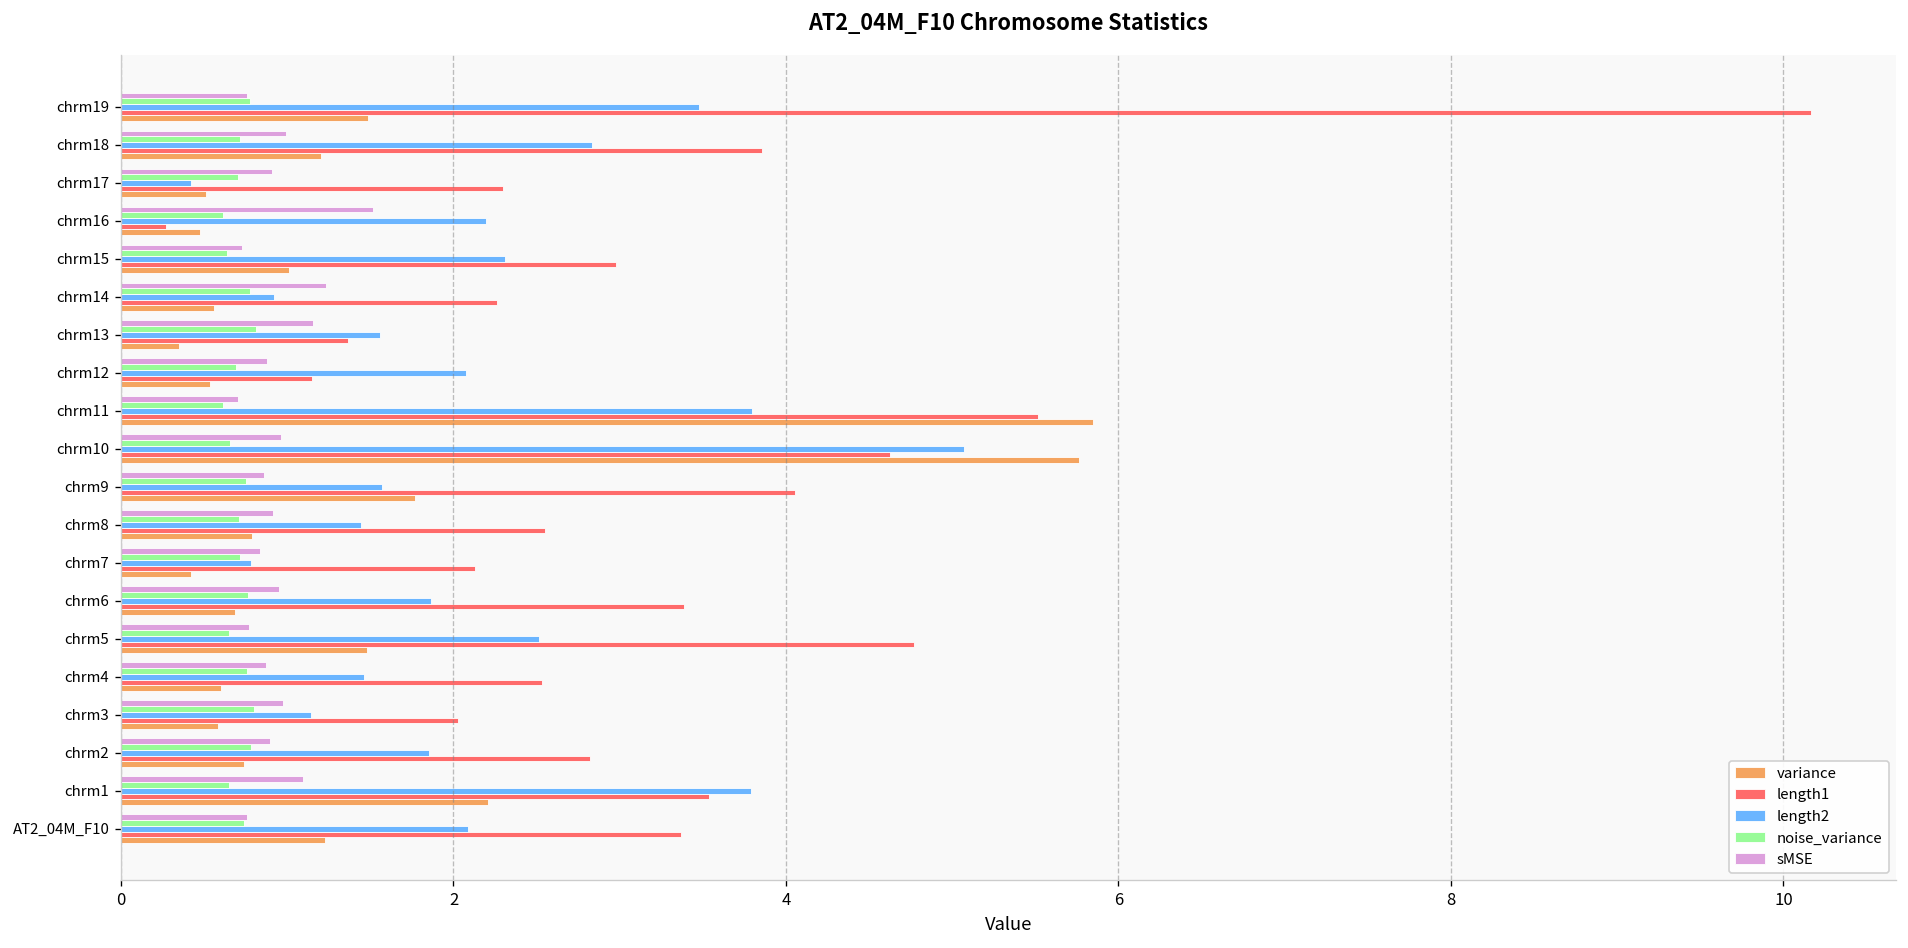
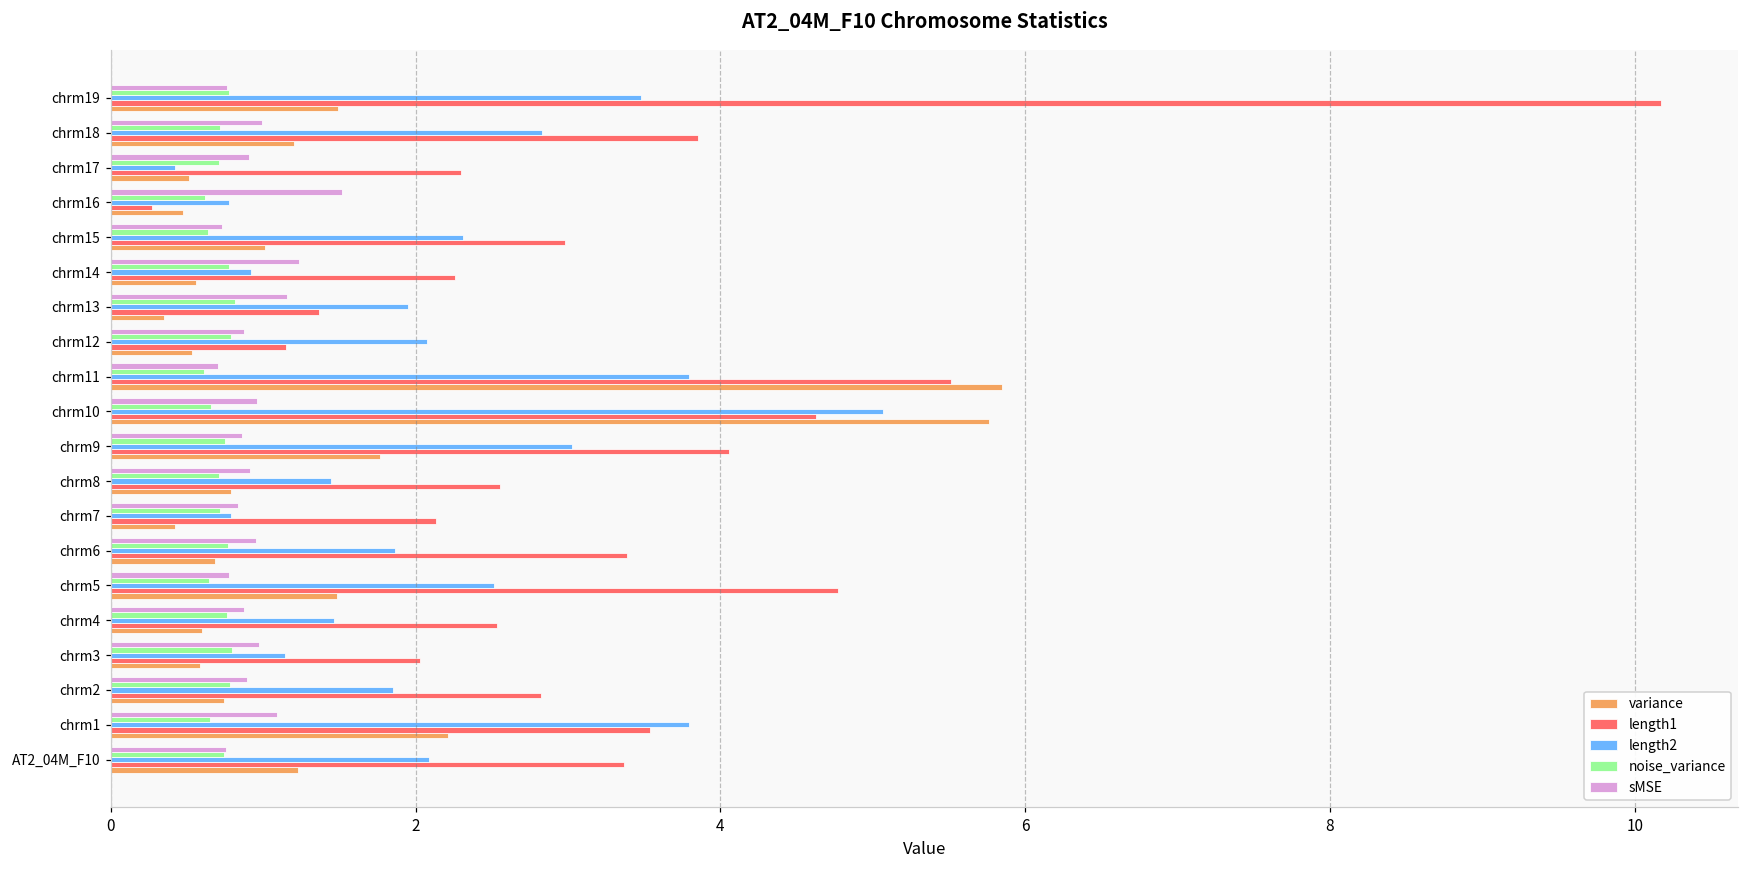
  {
    "length2": {
      "chrm19": 3.48,
      "chrm18": 2.83,
      "chrm17": 0.42,
-     "chrm16": 2.19,
+     "chrm16": 0.77,
      "chrm15": 2.31,
      "chrm14": 0.92,
-     "chrm13": 1.56,
+     "chrm13": 1.95,
      "chrm12": 2.07,
      "chrm11": 3.80,
      "chrm10": 5.07,
-     "chrm9": 1.57,
+     "chrm9": 3.03,
      "chrm8": 1.45,
      "chrm7": 0.78,
      "chrm6": 1.86,
      "chrm5": 2.51,
      "chrm4": 1.46,
      "chrm3": 1.14,
      "chrm2": 1.85,
      "chrm1": 3.79,
      "AT2_04M_F10": 2.09
    },
    "noise_variance": {
      "chrm19": 0.78,
      "chrm18": 0.72,
      "chrm17": 0.71,
      "chrm16": 0.62,
      "chrm15": 0.64,
      "chrm14": 0.78,
      "chrm13": 0.81,
-     "chrm12": 0.69,
+     "chrm12": 0.79,
      "chrm11": 0.61,
      "chrm10": 0.66,
      "chrm9": 0.75,
      "chrm8": 0.71,
      "chrm7": 0.72,
      "chrm6": 0.77,
      "chrm5": 0.65,
      "chrm4": 0.76,
      "chrm3": 0.80,
      "chrm2": 0.78,
      "chrm1": 0.65,
      "AT2_04M_F10": 0.74
    },
    "sMSE": {
      "chrm19": 0.76,
      "chrm18": 0.99,
      "chrm17": 0.91,
      "chrm16": 1.52,
      "chrm15": 0.73,
      "chrm14": 1.24,
      "chrm13": 1.15,
      "chrm12": 0.88,
      "chrm11": 0.71,
      "chrm10": 0.96,
      "chrm9": 0.86,
      "chrm8": 0.91,
      "chrm7": 0.83,
      "chrm6": 0.95,
      "chrm5": 0.77,
      "chrm4": 0.87,
      "chrm3": 0.97,
      "chrm2": 0.89,
      "chrm1": 1.09,
      "AT2_04M_F10": 0.76
    }
  }
